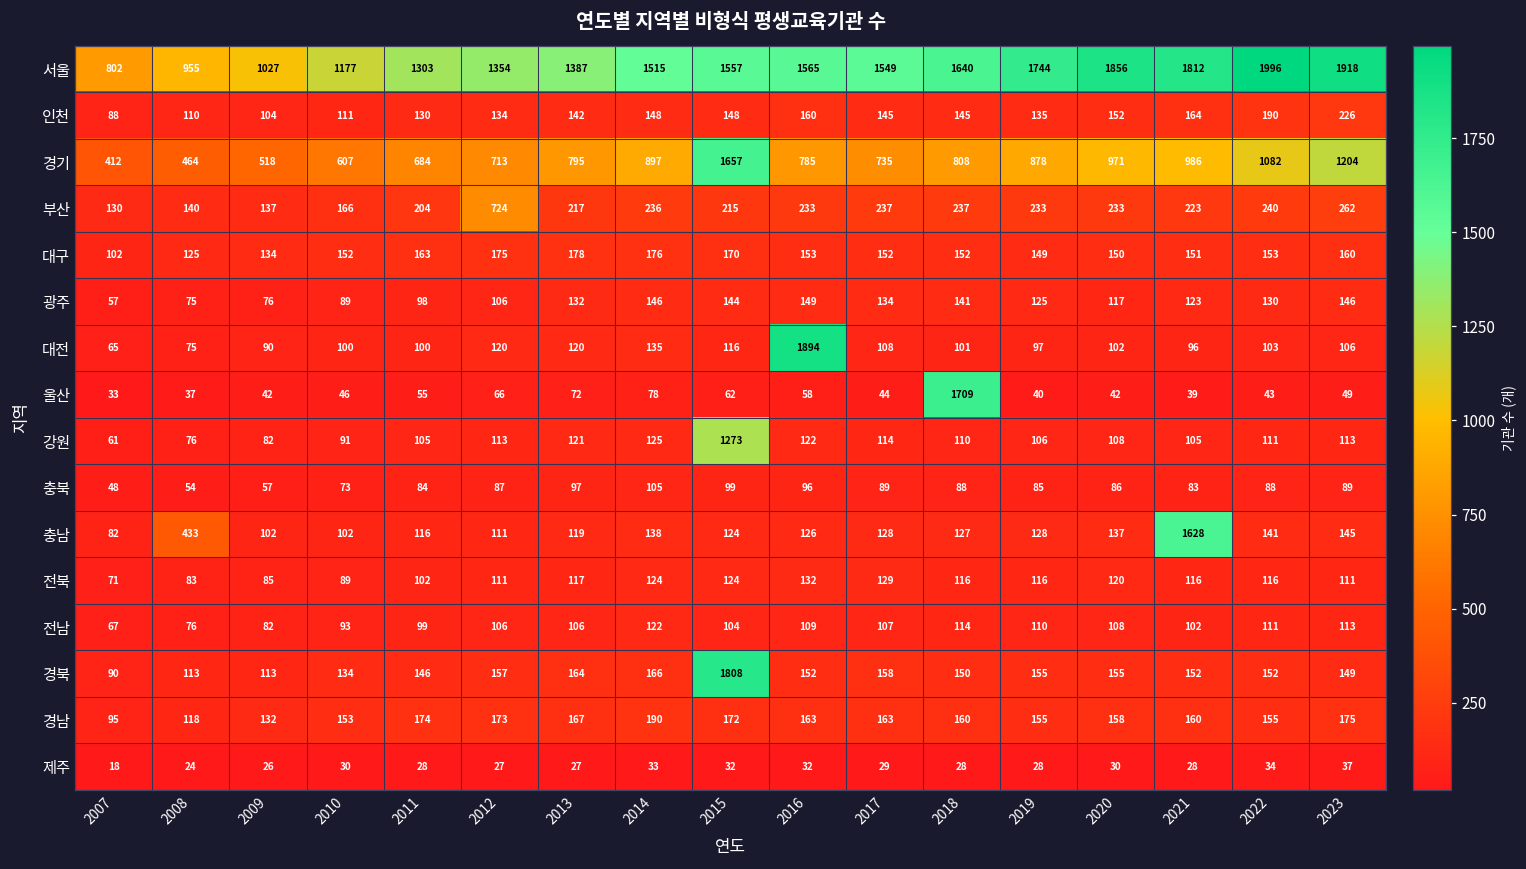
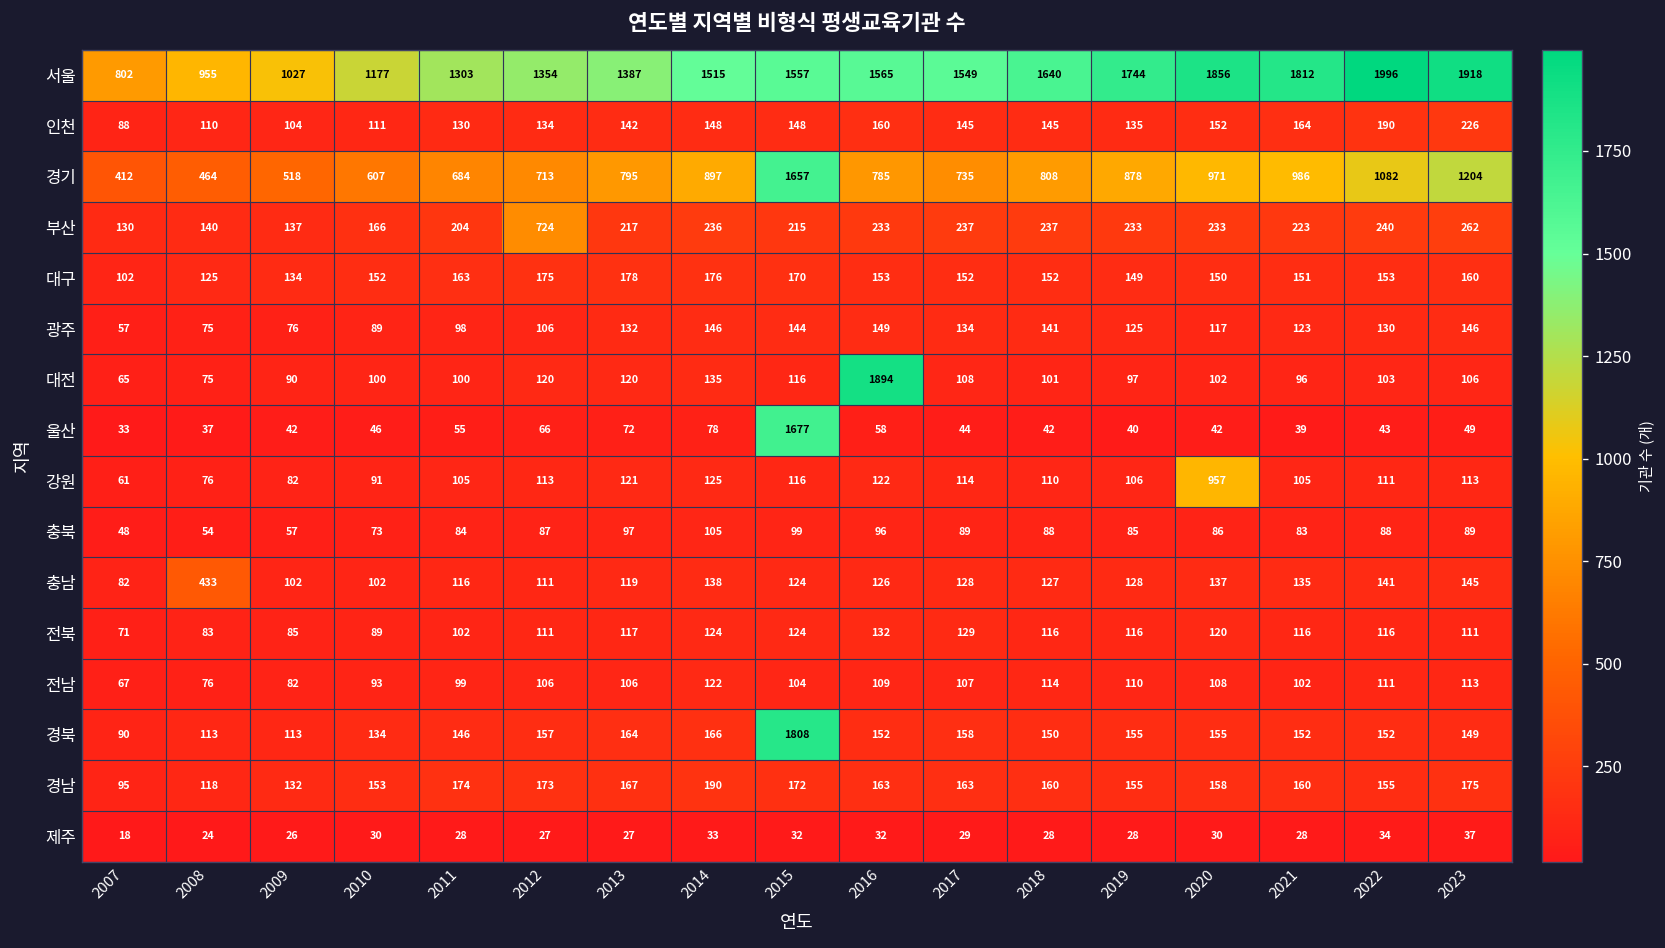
  {
    "울산": {
      "2007": 33,
      "2008": 37,
      "2009": 42,
      "2010": 46,
      "2011": 55,
      "2012": 66,
      "2013": 72,
      "2014": 78,
-     "2015": 62,
+     "2015": 1677,
      "2016": 58,
      "2017": 44,
-     "2018": 1709,
+     "2018": 42,
      "2019": 40,
      "2020": 42,
      "2021": 39,
      "2022": 43,
      "2023": 49
    },
    "강원": {
      "2007": 61,
      "2008": 76,
      "2009": 82,
      "2010": 91,
      "2011": 105,
      "2012": 113,
      "2013": 121,
      "2014": 125,
-     "2015": 1273,
+     "2015": 116,
      "2016": 122,
      "2017": 114,
      "2018": 110,
      "2019": 106,
-     "2020": 108,
+     "2020": 957,
      "2021": 105,
      "2022": 111,
      "2023": 113
    },
    "충남": {
      "2007": 82,
      "2008": 433,
      "2009": 102,
      "2010": 102,
      "2011": 116,
      "2012": 111,
      "2013": 119,
      "2014": 138,
      "2015": 124,
      "2016": 126,
      "2017": 128,
      "2018": 127,
      "2019": 128,
      "2020": 137,
-     "2021": 1628,
+     "2021": 135,
      "2022": 141,
      "2023": 145
    }
  }
